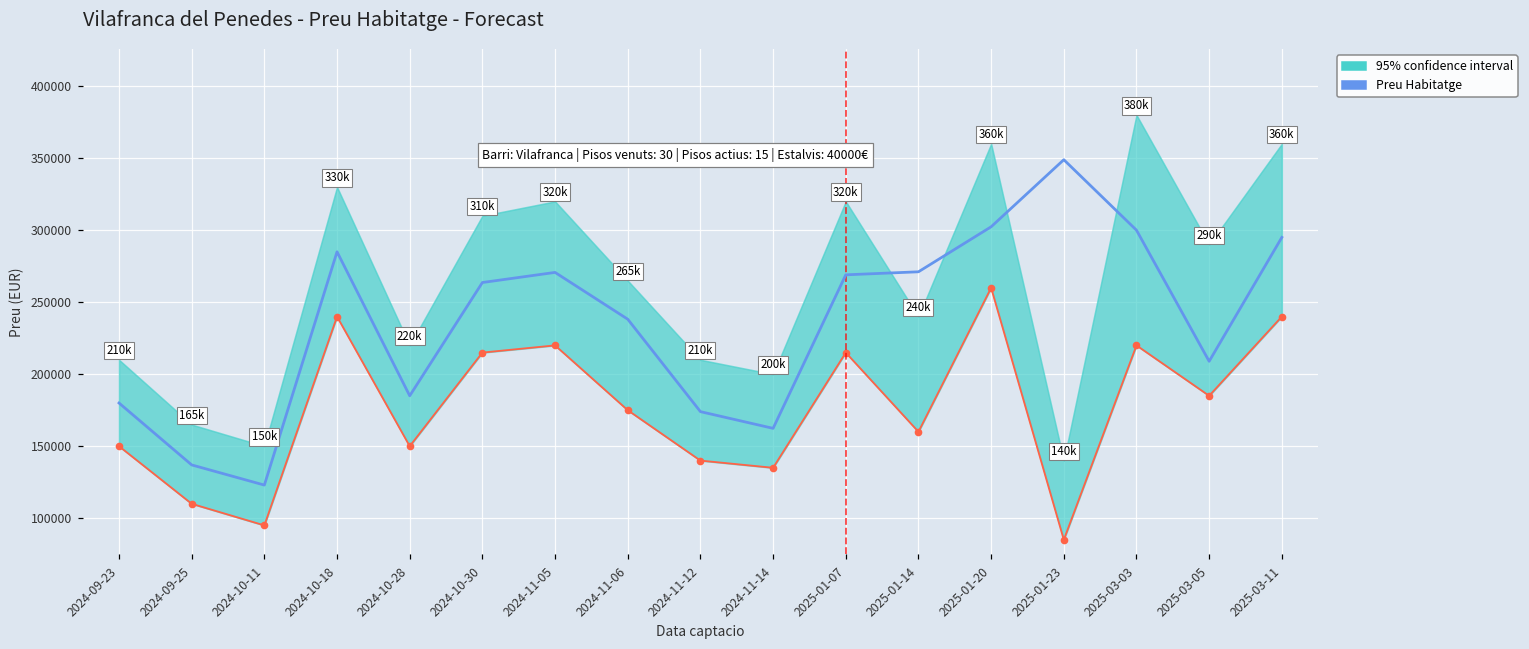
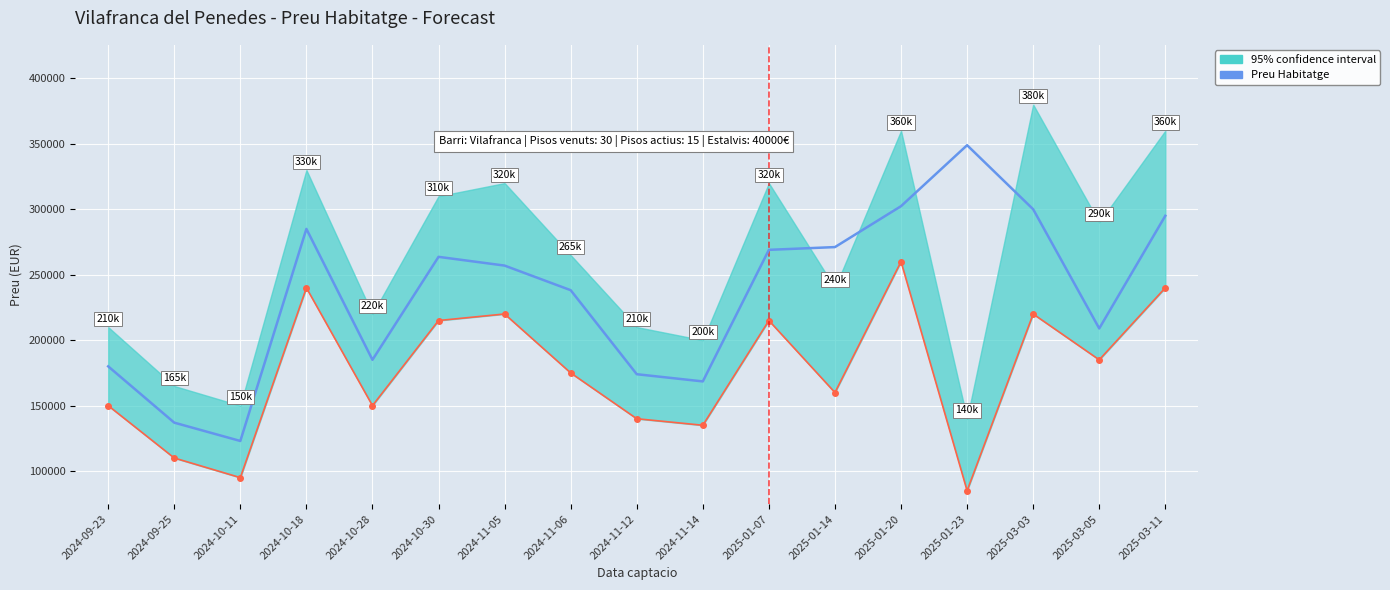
  {
    "Preu Habitatge": {
      "2024-09-23": 180000,
      "2024-09-25": 137000,
      "2024-10-11": 123000,
      "2024-10-18": 285000,
      "2024-10-28": 185000,
      "2024-10-30": 264000,
-     "2024-11-05": 271000,
+     "2024-11-05": 257000,
      "2024-11-06": 238000,
      "2024-11-12": 174000,
-     "2024-11-14": 162000,
+     "2024-11-14": 169000,
      "2025-01-07": 269000,
      "2025-01-14": 271000,
      "2025-01-20": 302000,
      "2025-01-23": 349000,
      "2025-03-03": 300000,
      "2025-03-05": 209000,
      "2025-03-11": 295000
    }
  }
